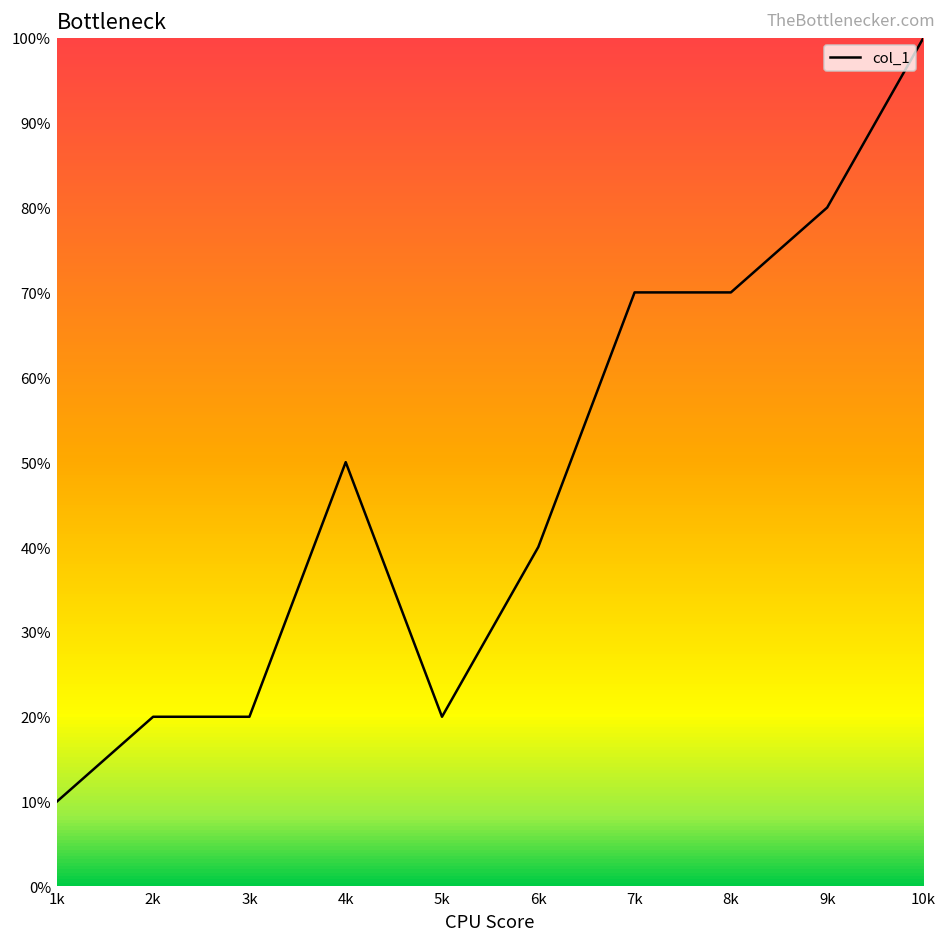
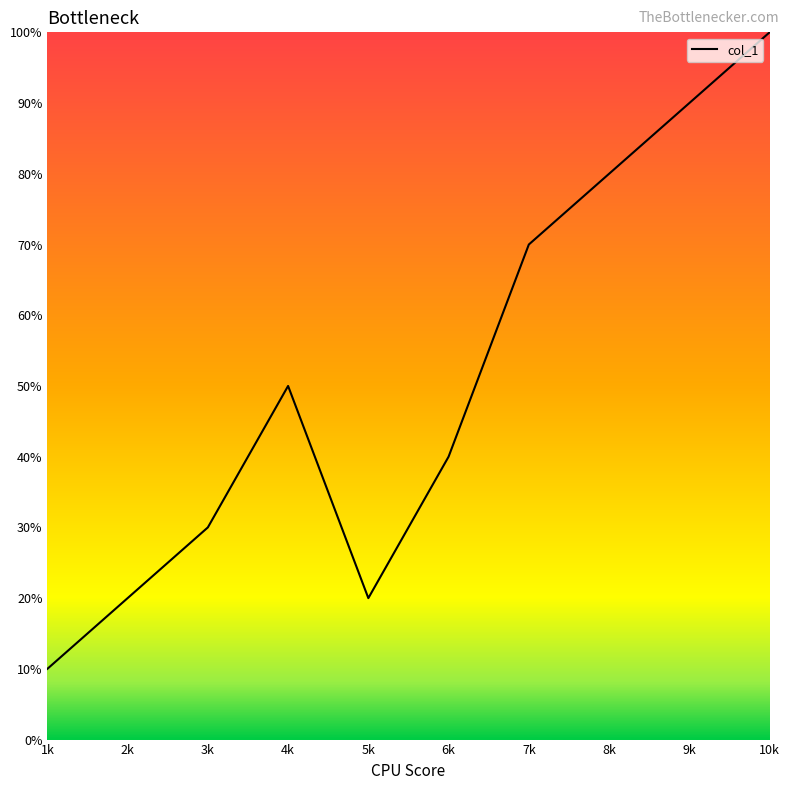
  {
    "1k": "10%",
    "2k": "20%",
-   "3k": "20%",
+   "3k": "30%",
    "4k": "50%",
    "5k": "20%",
    "6k": "40%",
    "7k": "70%",
-   "8k": "70%",
-   "9k": "80%",
+   "8k": "80%",
+   "9k": "90%",
    "10k": "100%"
  }
